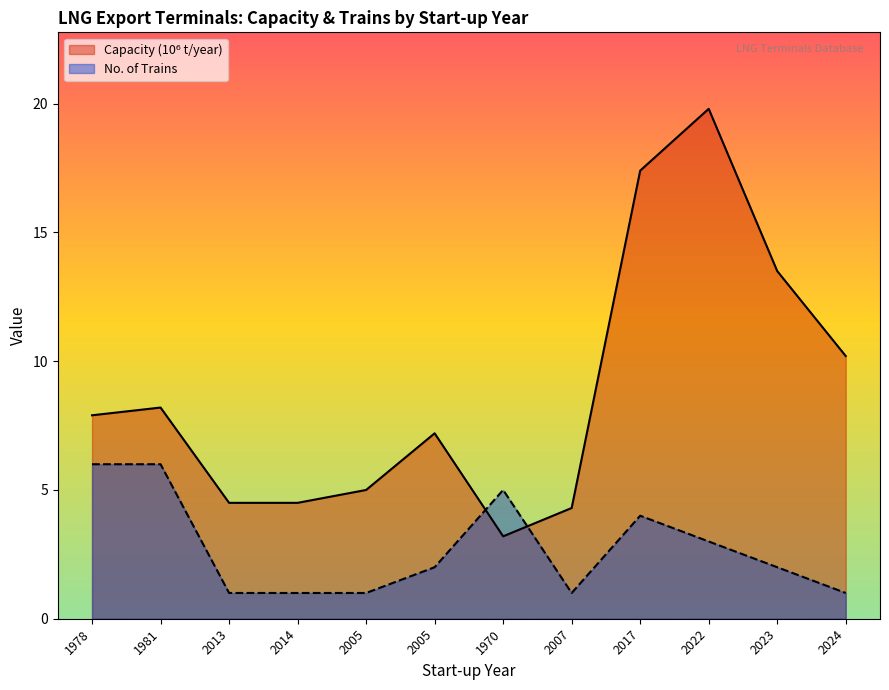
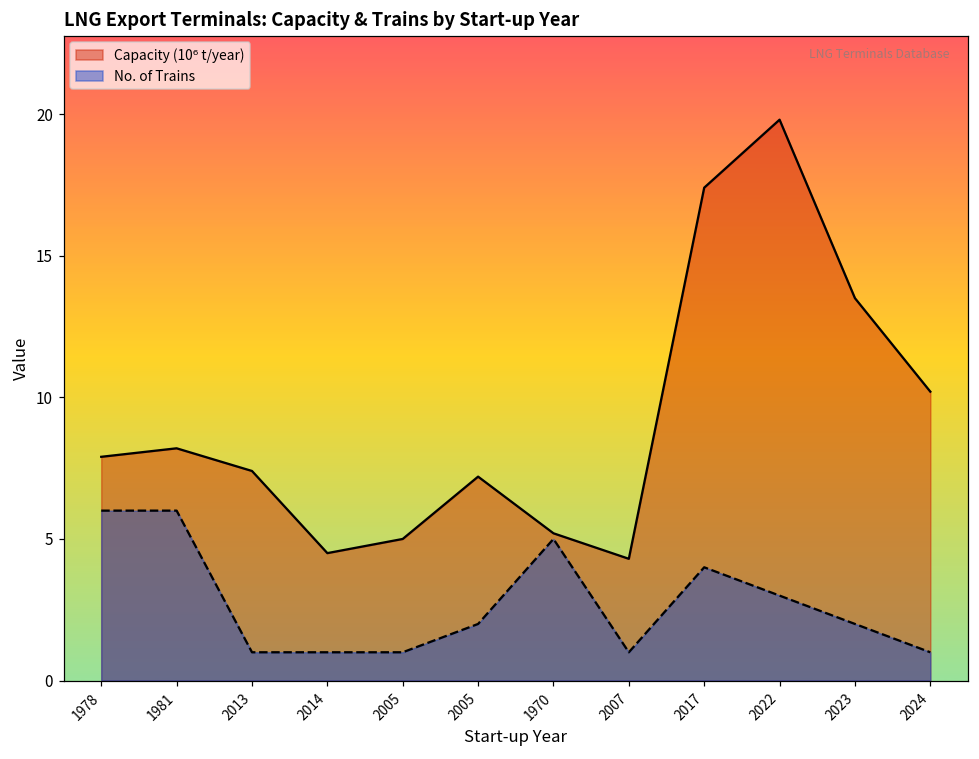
  {
    "Capacity (10⁶ t/year)": {
      "1978": 7.9,
      "1981": 8.2,
-     "2013": 4.5,
+     "2013": 7.4,
      "2014": 4.5,
-     "1970": 3.2,
+     "1970": 5.2,
      "2007": 4.3,
      "2017": 17.4,
      "2022": 19.8,
      "2023": 13.5,
      "2024": 10.2
    },
    "No. of Trains": {
      "1978": 6.0,
      "1981": 6.0,
      "2013": 1.0,
      "2014": 1.0,
      "1970": 5.0,
      "2007": 1.0,
      "2017": 4.0,
      "2022": 3.0,
      "2023": 2.0,
      "2024": 1.0
    }
  }
